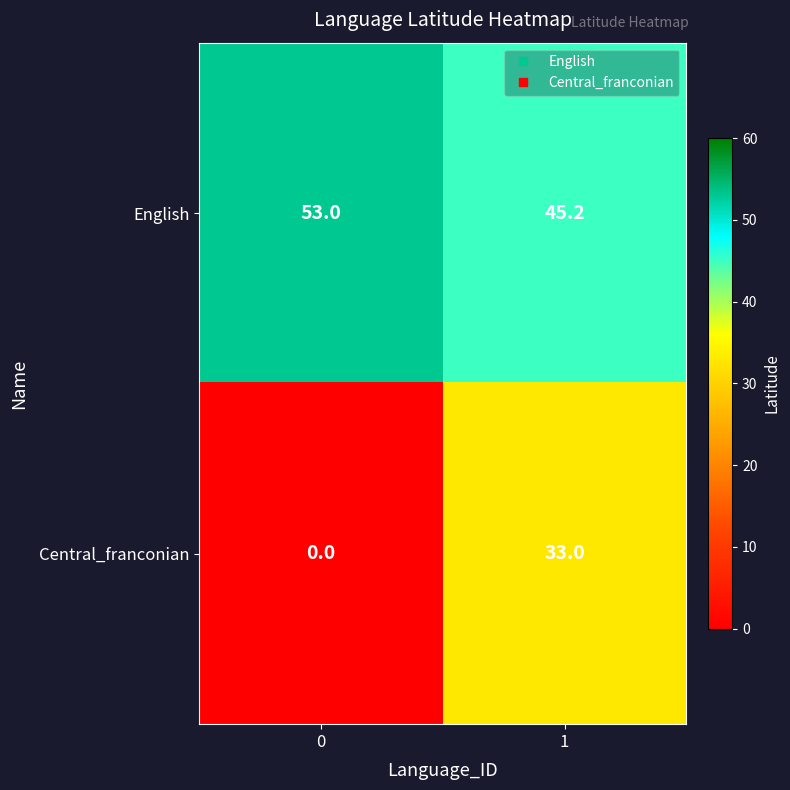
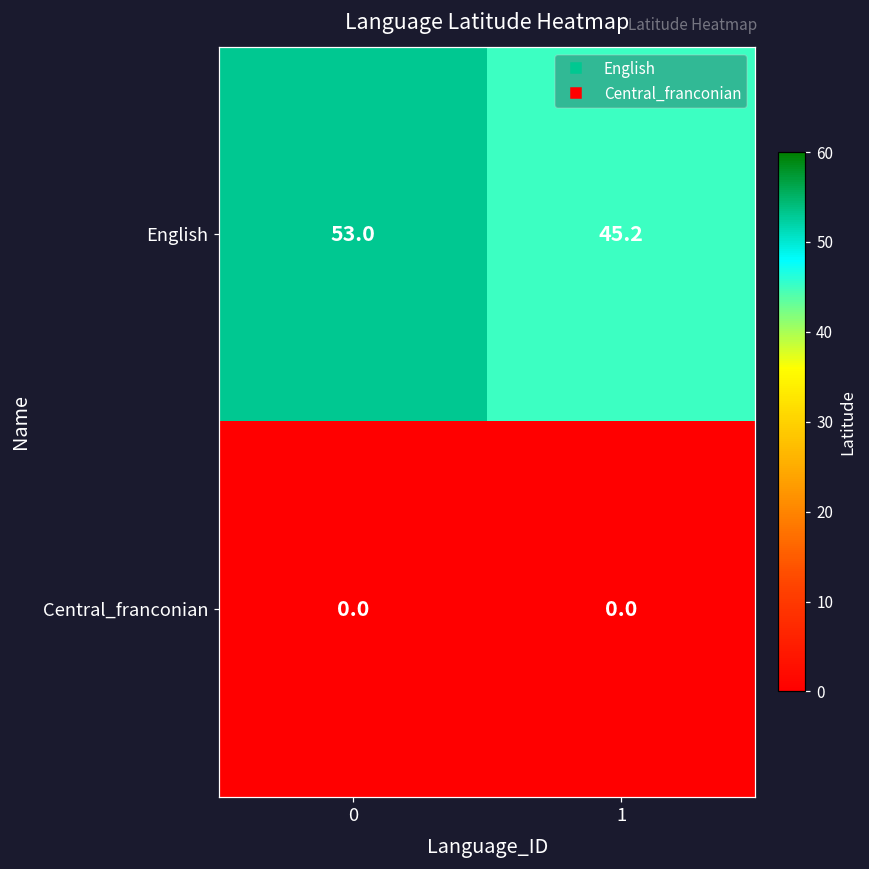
  {
    "English": {
      "0": 53.0,
      "1": 45.2
    },
    "Central_franconian": {
      "0": 0.0,
-     "1": 33.0
+     "1": 0.0
    }
  }
